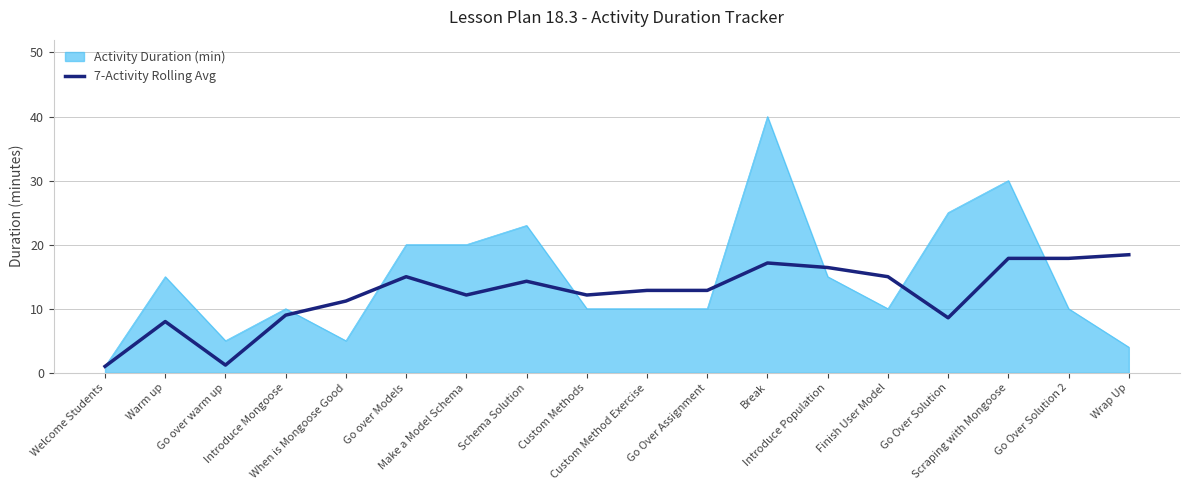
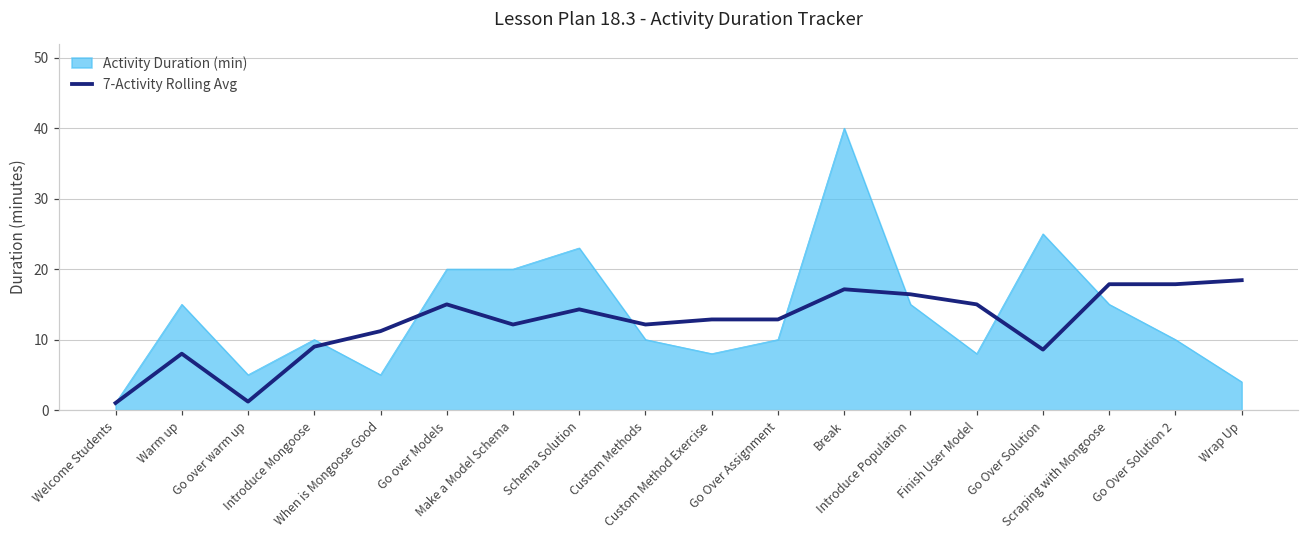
  {
    "Activity Duration (min)": {
      "Warm up": 15,
      "Go over warm up": 5,
      "Introduce Mongoose": 10,
      "When is Mongoose Good": 5,
      "Go over Models": 20,
      "Make a Model Schema": 20,
      "Schema Solution": 23,
      "Custom Methods": 10,
-     "Custom Method Exercise": 10,
+     "Custom Method Exercise": 8,
      "Go Over Assignment": 10,
      "Break": 40,
      "Introduce Population": 15,
-     "Finish User Model": 10,
+     "Finish User Model": 8,
      "Go Over Solution": 25,
-     "Scraping with Mongoose": 30,
+     "Scraping with Mongoose": 15,
      "Go Over Solution 2": 10,
      "Wrap Up": 4
    },
    "7-Activity Rolling Avg": {
      "Warm up": 8,
      "Go over warm up": 1,
      "Introduce Mongoose": 9,
      "When is Mongoose Good": 11,
      "Go over Models": 15,
      "Make a Model Schema": 12,
      "Schema Solution": 14,
      "Custom Methods": 12,
      "Custom Method Exercise": 13,
      "Go Over Assignment": 13,
      "Break": 17,
      "Introduce Population": 16,
      "Finish User Model": 15,
      "Go Over Solution": 9,
      "Scraping with Mongoose": 18,
      "Go Over Solution 2": 18,
      "Wrap Up": 18
    }
  }
